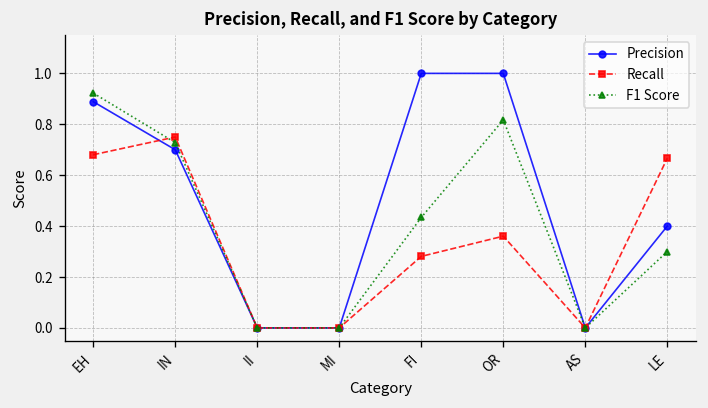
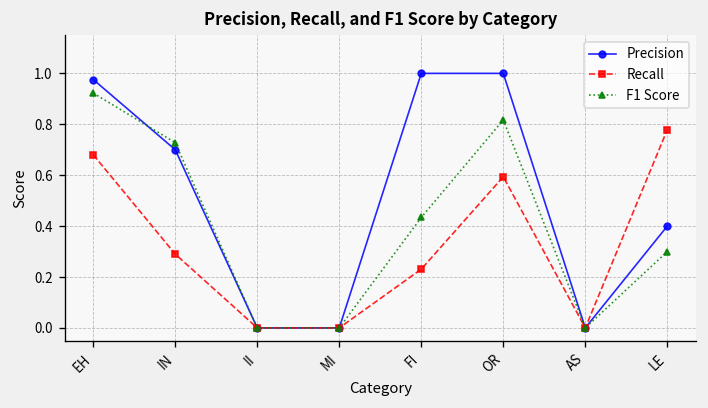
  {
    "Precision": {
-     "EH": 0.89,
+     "EH": 0.98,
      "IN": 0.70,
      "FI": 1.00,
      "OR": 1.00,
      "LE": 0.40
    },
    "Recall": {
      "EH": 0.68,
-     "IN": 0.75,
-     "FI": 0.28,
-     "OR": 0.36,
-     "LE": 0.67
+     "IN": 0.29,
+     "FI": 0.23,
+     "OR": 0.59,
+     "LE": 0.78
    },
    "F1 Score": {
      "EH": 0.92,
      "IN": 0.73,
      "FI": 0.43,
      "OR": 0.82,
      "LE": 0.30
    }
  }
